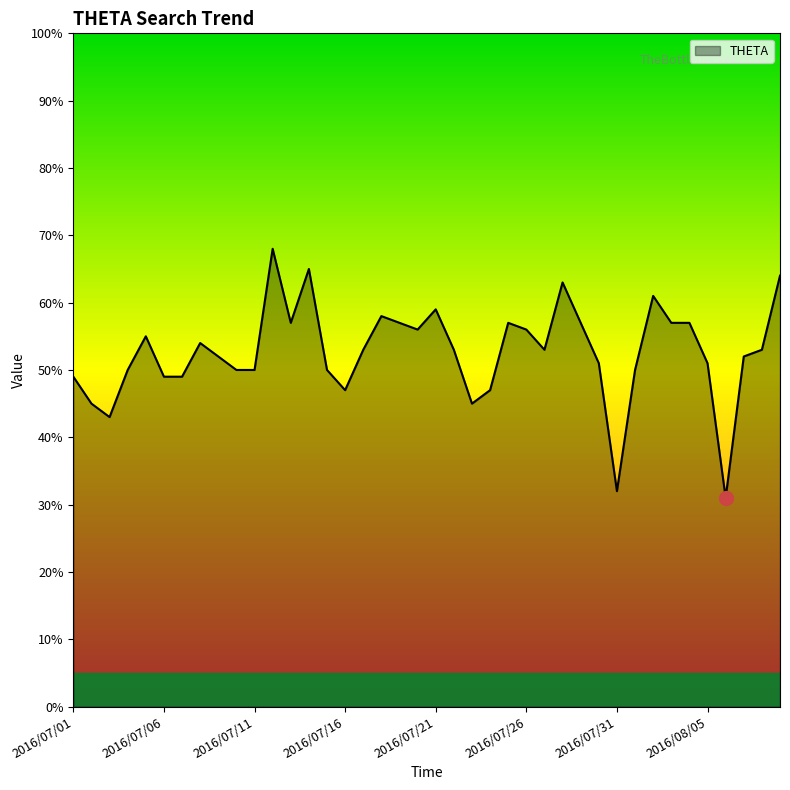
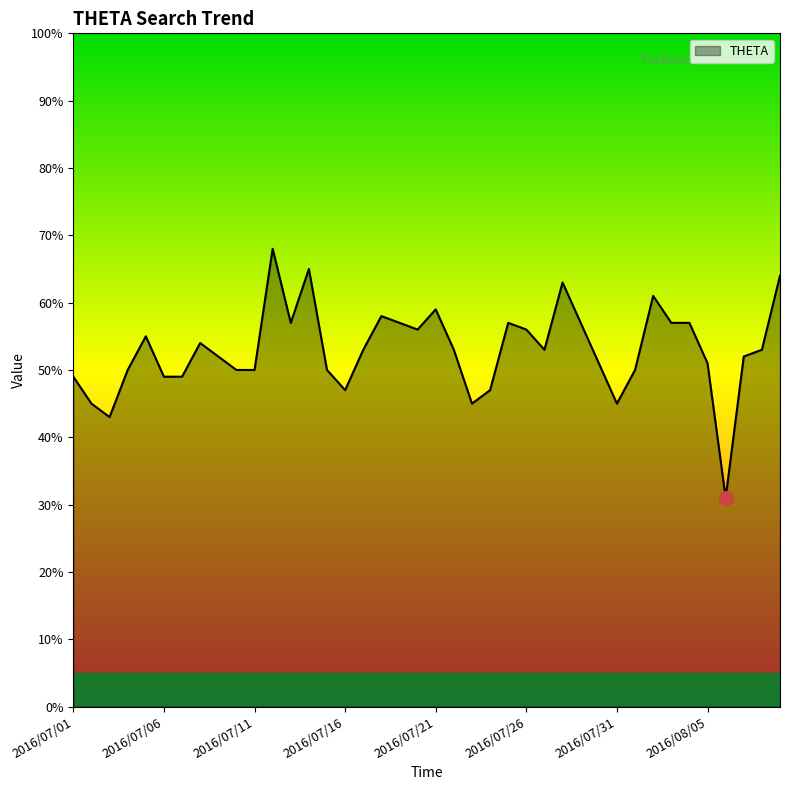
  {
    "THETA": {
      "2016/07/01": "49%",
      "2016/07/06": "49%",
      "2016/07/11": "50%",
      "2016/07/16": "47%",
      "2016/07/21": "59%",
      "2016/07/26": "56%",
-     "2016/07/31": "32%",
+     "2016/07/31": "45%",
      "2016/08/05": "51%"
    }
  }
